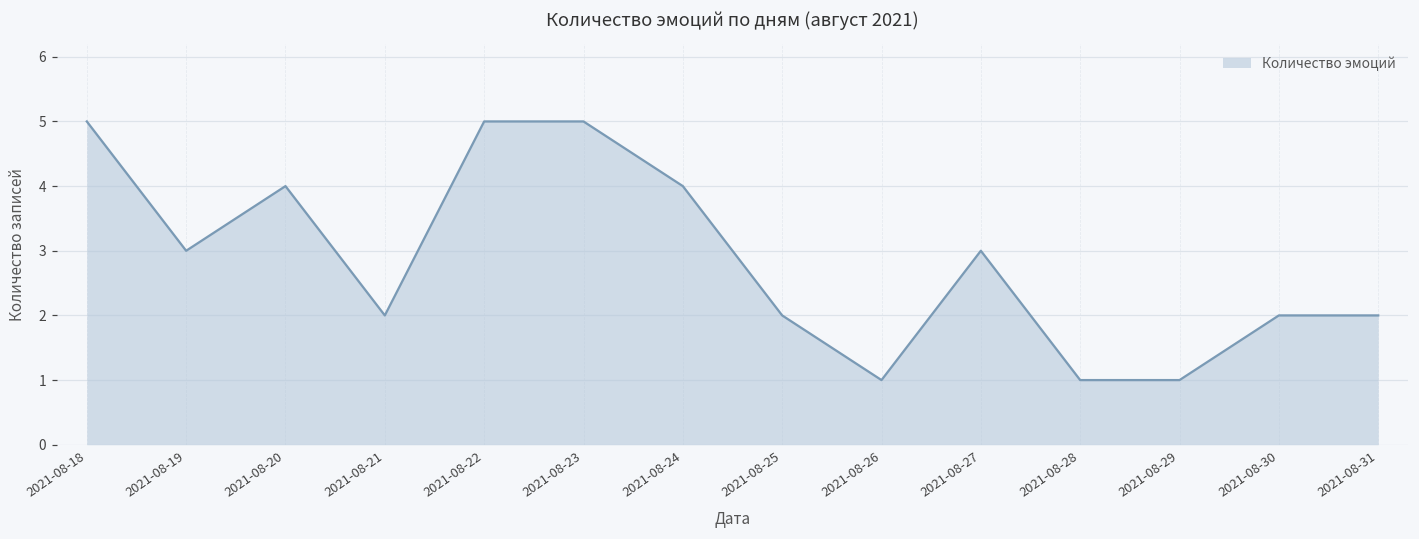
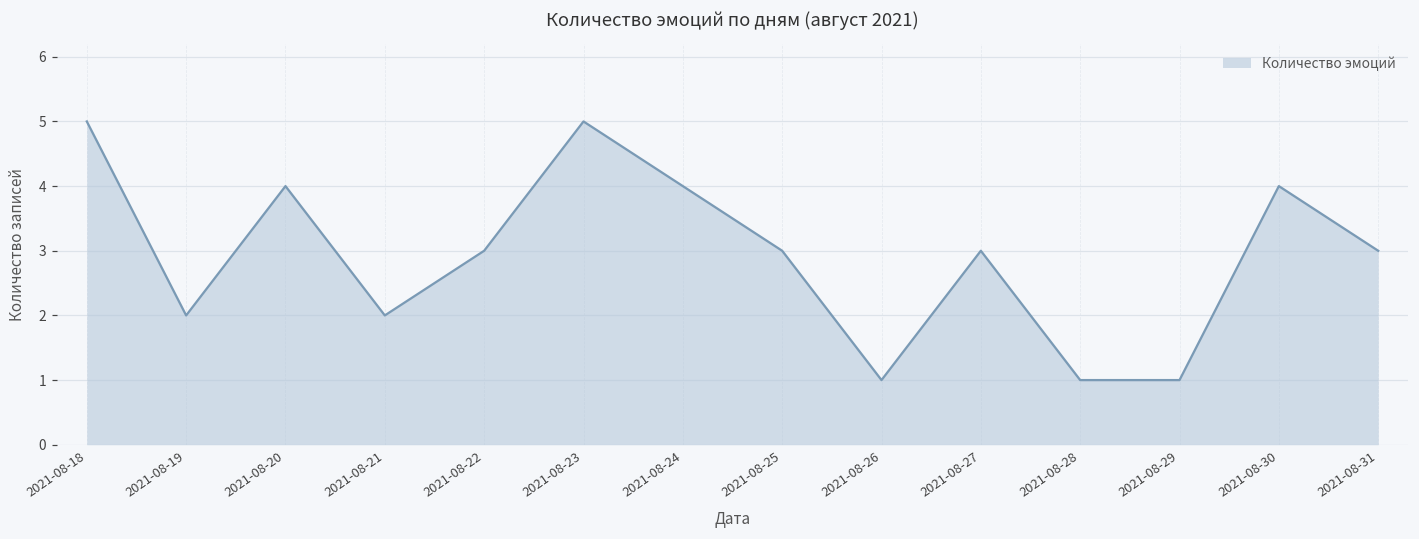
  {
    "2021-08-18": 5,
-   "2021-08-19": 3,
+   "2021-08-19": 2,
    "2021-08-20": 4,
    "2021-08-21": 2,
-   "2021-08-22": 5,
+   "2021-08-22": 3,
    "2021-08-23": 5,
    "2021-08-24": 4,
-   "2021-08-25": 2,
+   "2021-08-25": 3,
    "2021-08-26": 1,
    "2021-08-27": 3,
    "2021-08-28": 1,
    "2021-08-29": 1,
-   "2021-08-30": 2,
-   "2021-08-31": 2
+   "2021-08-30": 4,
+   "2021-08-31": 3
  }
